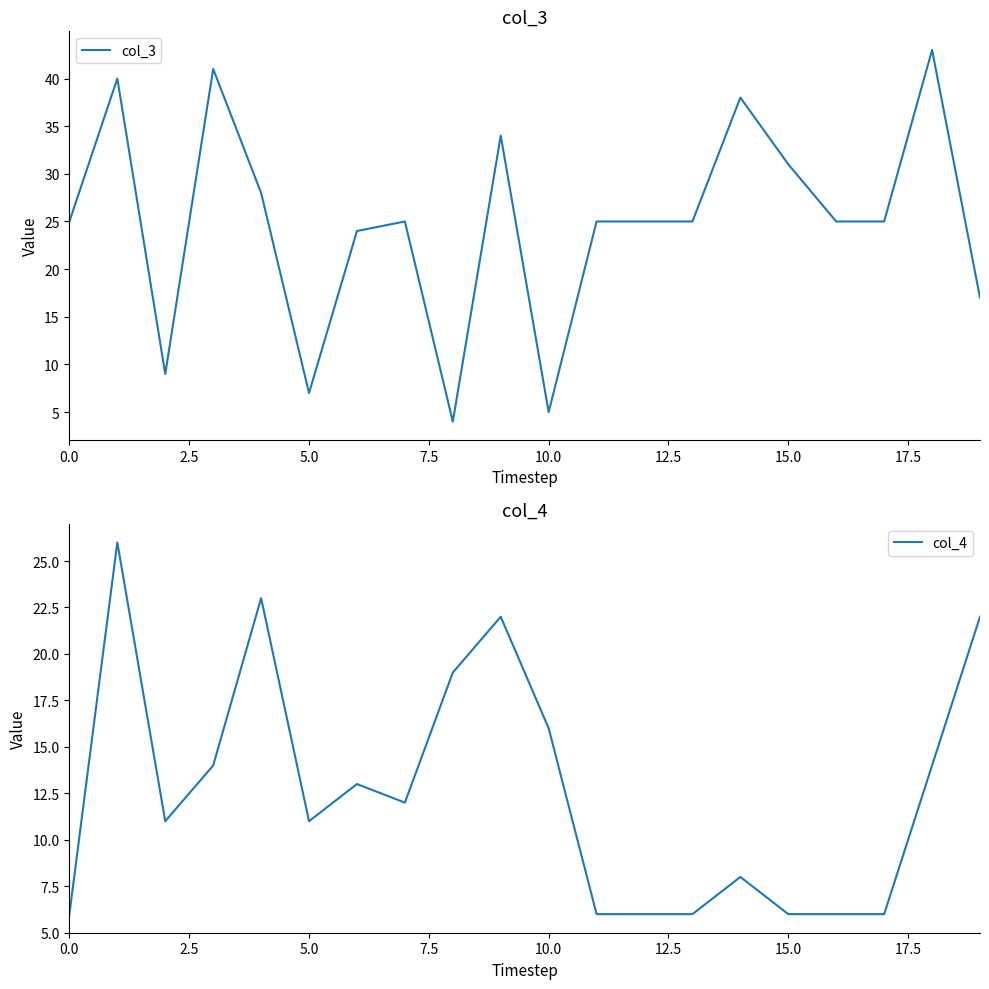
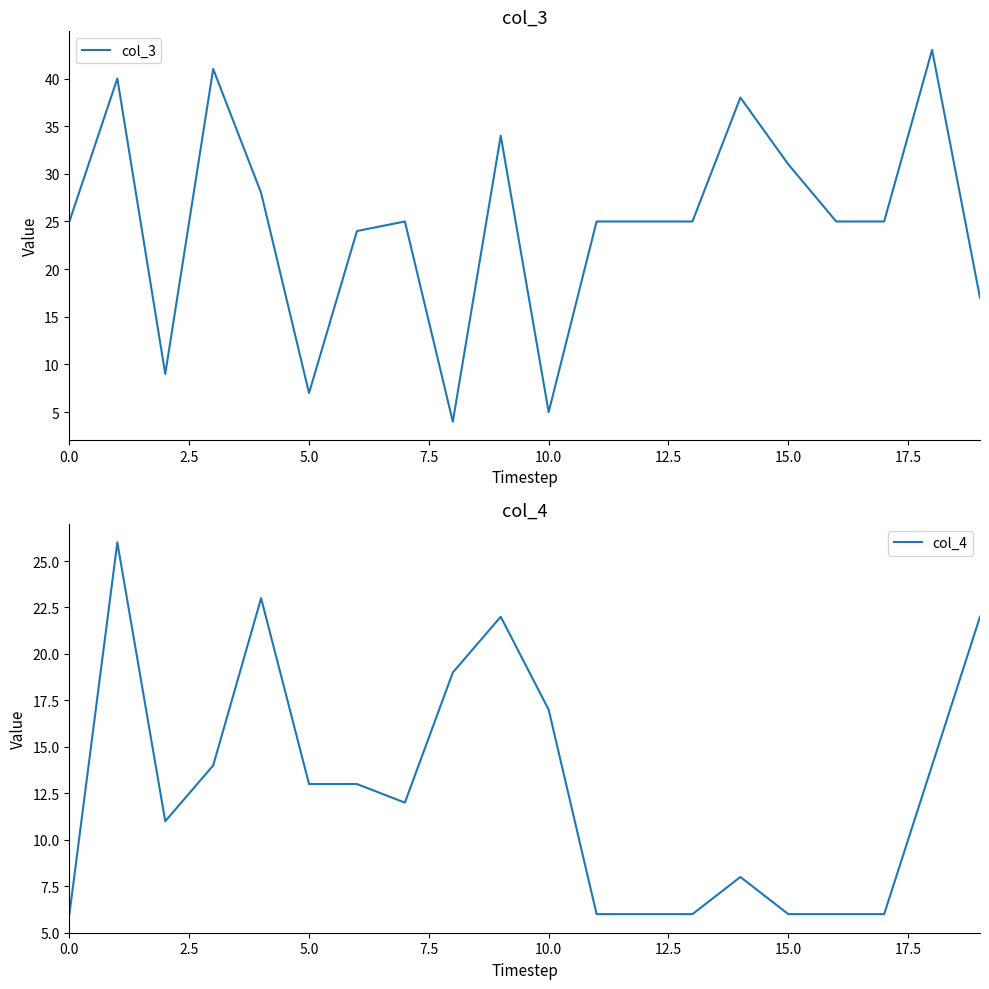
  {
    "col_3": {
      "0.0": 25,
      "5.0": 7,
      "10.0": 5,
      "15.0": 31
    },
    "col_4": {
      "0.0": 6,
-     "5.0": 11,
-     "10.0": 16,
+     "5.0": 13,
+     "10.0": 17,
      "15.0": 6
    }
  }
